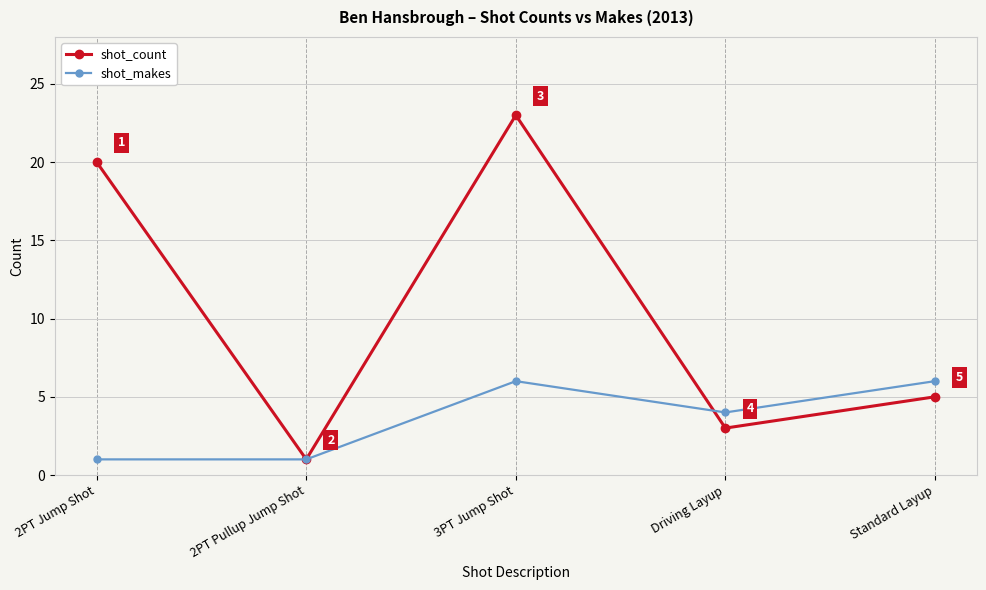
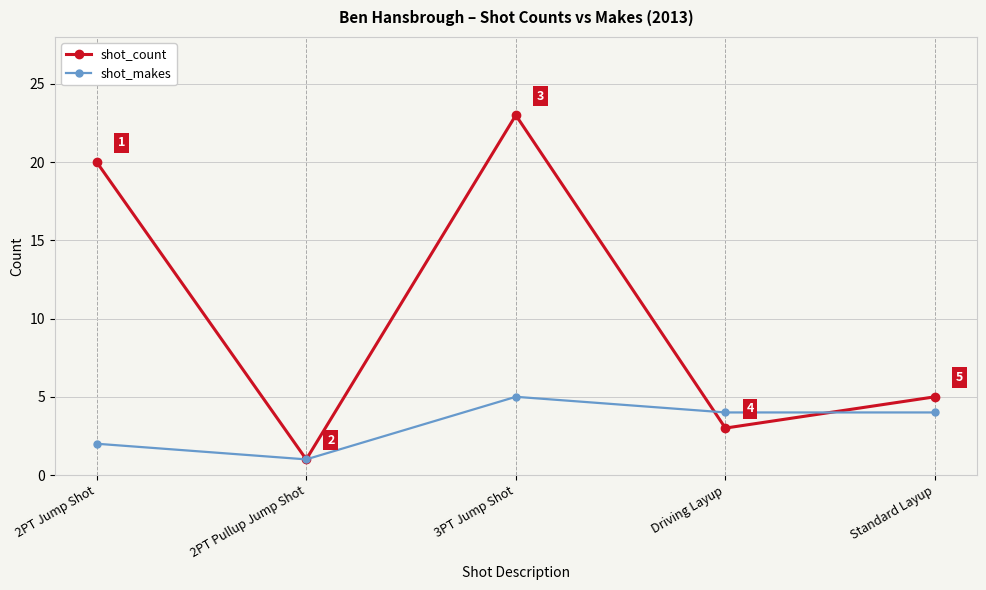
  {
    "shot_count": {
      "Driving Layup": 3
    },
    "shot_makes": {
-     "2PT Jump Shot": 1,
-     "3PT Jump Shot": 6,
-     "Standard Layup": 6
+     "2PT Jump Shot": 2,
+     "3PT Jump Shot": 5,
+     "Standard Layup": 4
    }
  }
